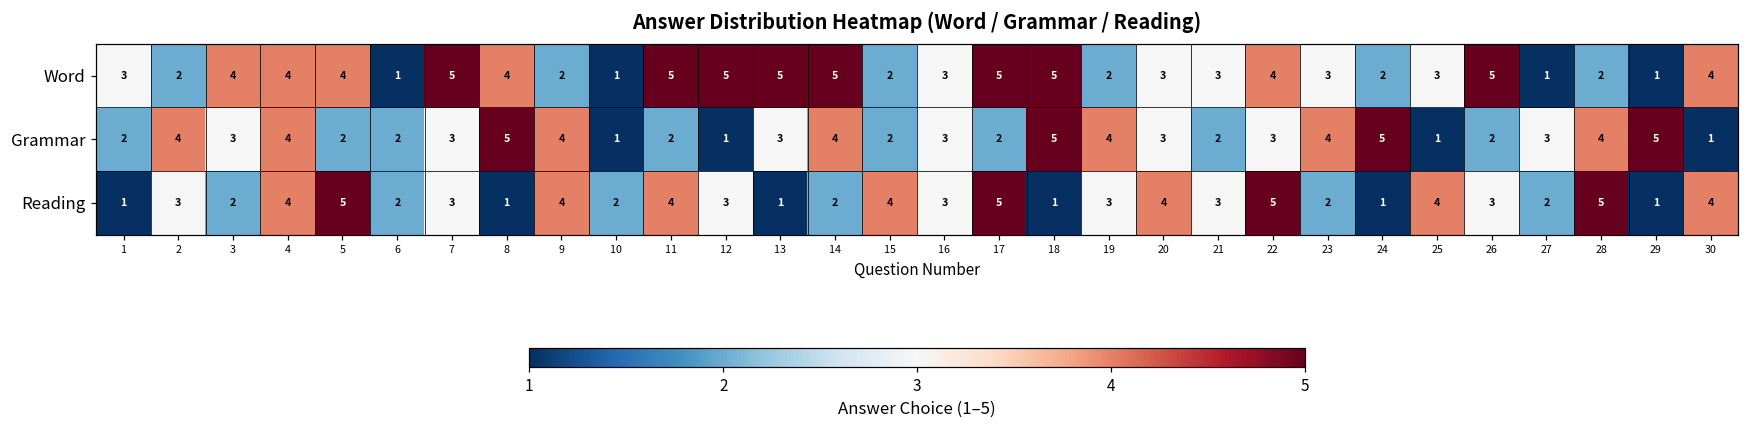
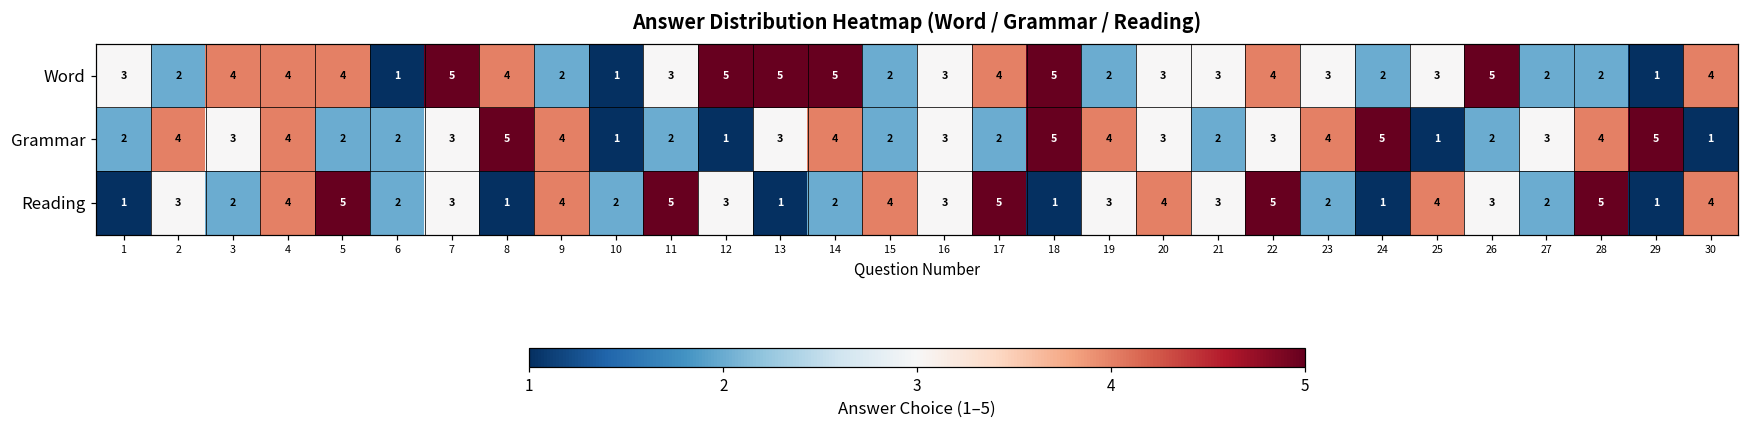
  {
    "Word": {
      "1": 3,
      "2": 2,
      "3": 4,
      "4": 4,
      "5": 4,
      "6": 1,
      "7": 5,
      "8": 4,
      "9": 2,
      "10": 1,
-     "11": 5,
+     "11": 3,
      "12": 5,
      "13": 5,
      "14": 5,
      "15": 2,
      "16": 3,
-     "17": 5,
+     "17": 4,
      "18": 5,
      "19": 2,
      "20": 3,
      "21": 3,
      "22": 4,
      "23": 3,
      "24": 2,
      "25": 3,
      "26": 5,
-     "27": 1,
+     "27": 2,
      "28": 2,
      "29": 1,
      "30": 4
    },
    "Grammar": {
      "1": 2,
      "2": 4,
      "3": 3,
      "4": 4,
      "5": 2,
      "6": 2,
      "7": 3,
      "8": 5,
      "9": 4,
      "10": 1,
      "11": 2,
      "12": 1,
      "13": 3,
      "14": 4,
      "15": 2,
      "16": 3,
      "17": 2,
      "18": 5,
      "19": 4,
      "20": 3,
      "21": 2,
      "22": 3,
      "23": 4,
      "24": 5,
      "25": 1,
      "26": 2,
      "27": 3,
      "28": 4,
      "29": 5,
      "30": 1
    },
    "Reading": {
      "1": 1,
      "2": 3,
      "3": 2,
      "4": 4,
      "5": 5,
      "6": 2,
      "7": 3,
      "8": 1,
      "9": 4,
      "10": 2,
-     "11": 4,
+     "11": 5,
      "12": 3,
      "13": 1,
      "14": 2,
      "15": 4,
      "16": 3,
      "17": 5,
      "18": 1,
      "19": 3,
      "20": 4,
      "21": 3,
      "22": 5,
      "23": 2,
      "24": 1,
      "25": 4,
      "26": 3,
      "27": 2,
      "28": 5,
      "29": 1,
      "30": 4
    }
  }
